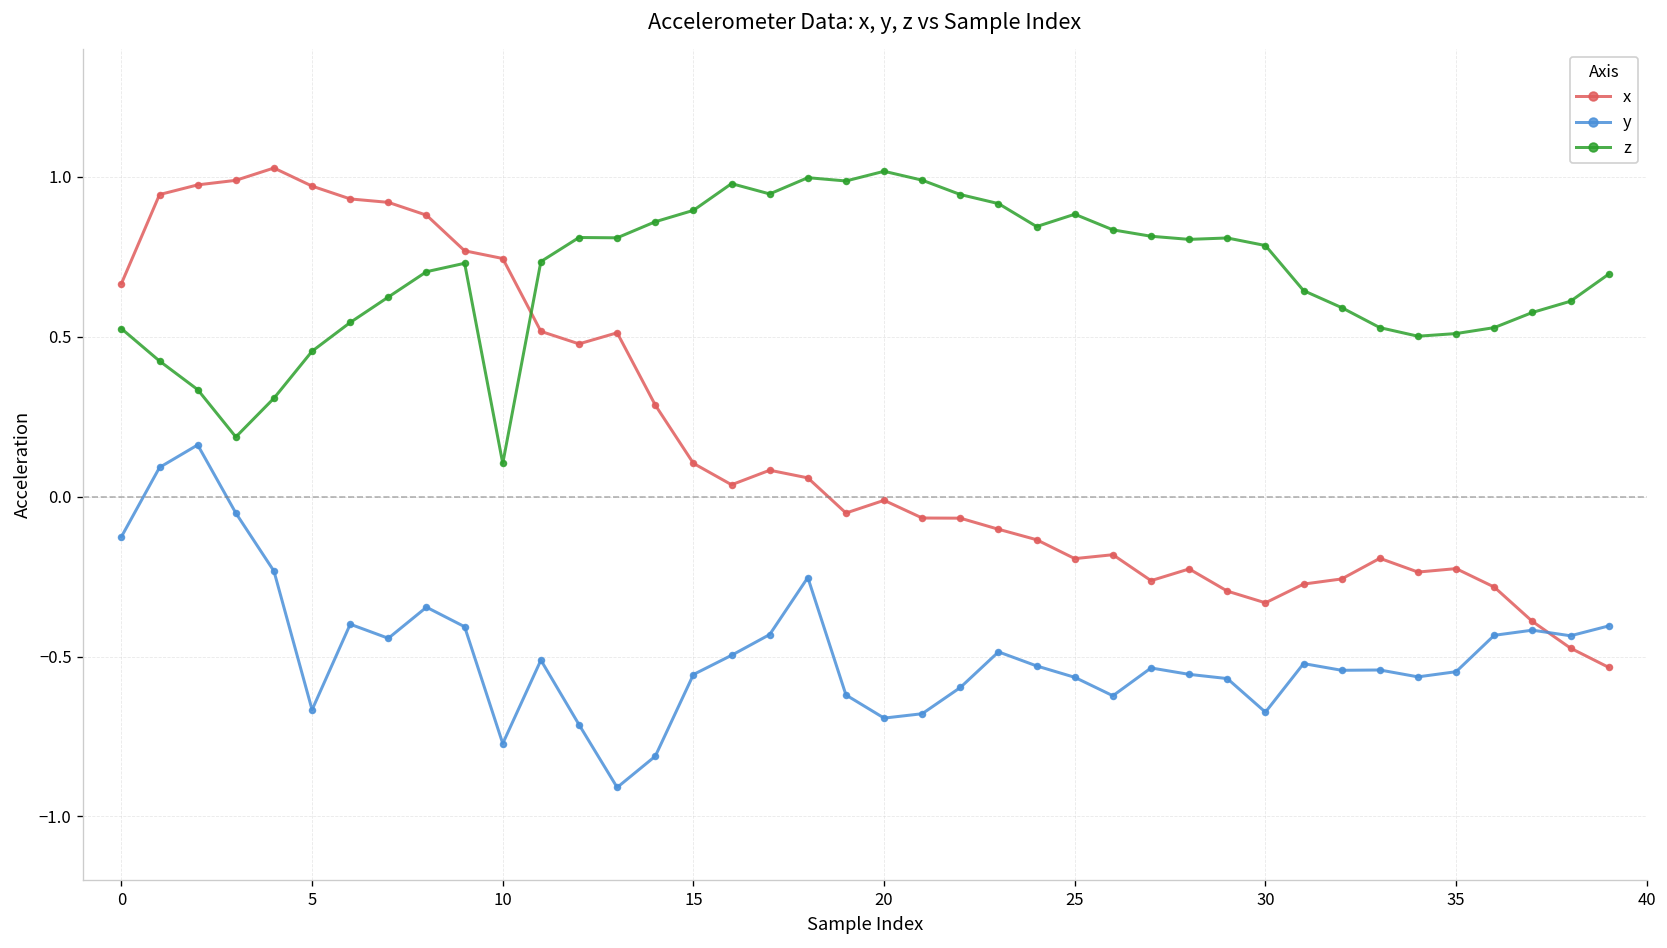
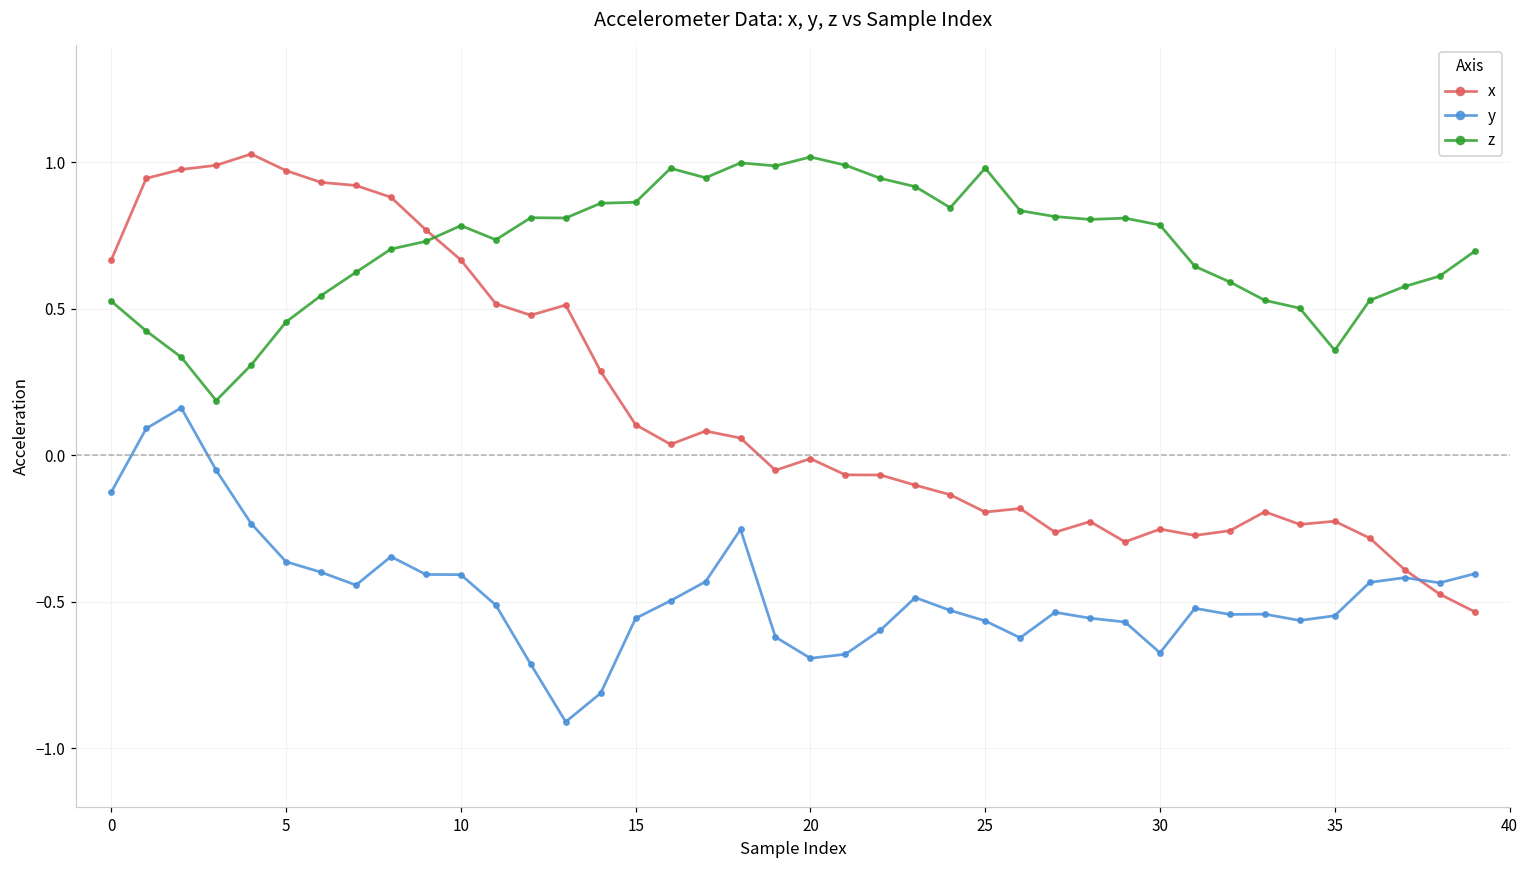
  {
    "x": {
      "0": 0.67,
      "5": 0.97,
-     "10": 0.74,
+     "10": 0.67,
      "15": 0.10,
      "20": -0.01,
      "25": -0.19,
-     "30": -0.33,
+     "30": -0.25,
      "35": -0.23
    },
    "y": {
      "0": -0.13,
-     "5": -0.67,
-     "10": -0.77,
+     "5": -0.36,
+     "10": -0.41,
      "15": -0.56,
      "20": -0.69,
      "25": -0.56,
      "30": -0.67,
      "35": -0.55
    },
    "z": {
      "0": 0.53,
      "5": 0.45,
-     "10": 0.10,
-     "15": 0.89,
+     "10": 0.78,
+     "15": 0.86,
      "20": 1.02,
-     "25": 0.88,
+     "25": 0.98,
      "30": 0.78,
-     "35": 0.51
+     "35": 0.36
    }
  }
